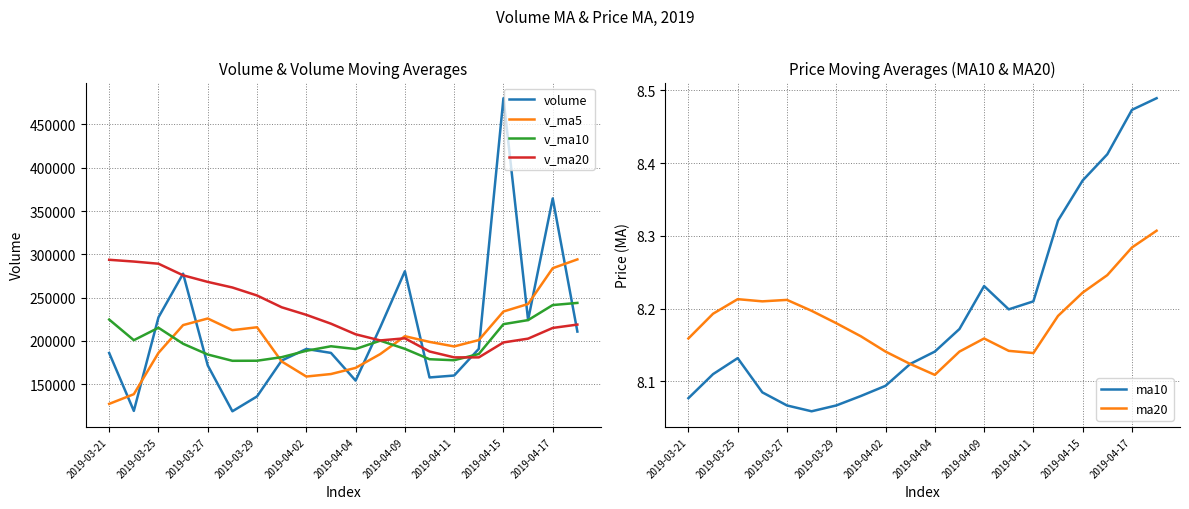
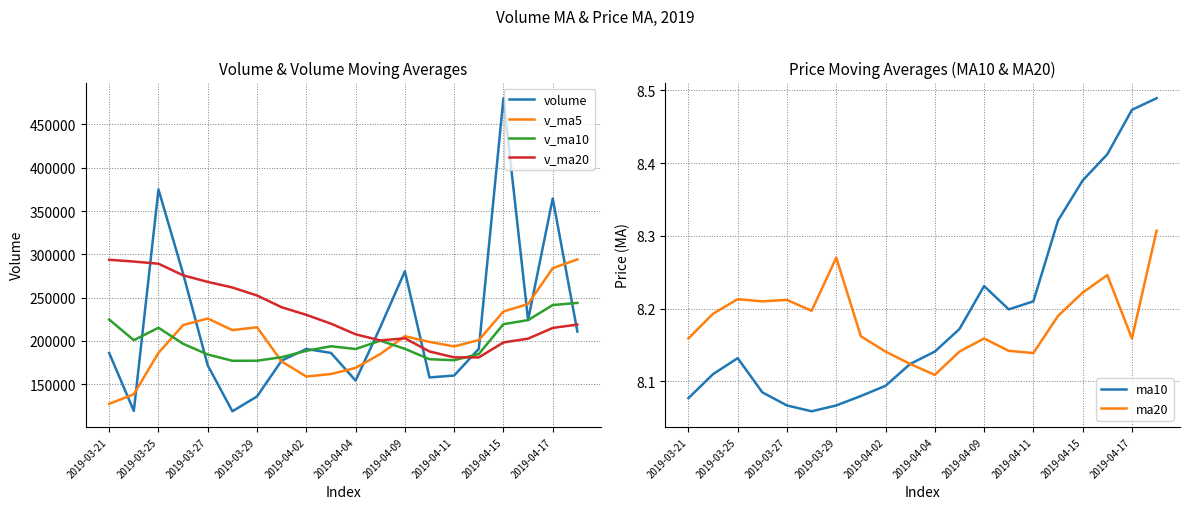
  {
    "Volume & Volume Moving Averages": {
      "volume": {
        "2019-03-21": 190000,
-       "2019-03-25": 230000,
+       "2019-03-25": 370000,
        "2019-03-27": 170000,
        "2019-03-29": 140000,
        "2019-04-04": 150000,
        "2019-04-09": 280000,
        "2019-04-11": 160000,
        "2019-04-15": 480000,
        "2019-04-17": 360000
      },
      "v_ma5": {
        "2019-03-21": 130000,
        "2019-03-25": 190000,
        "2019-03-27": 230000,
        "2019-03-29": 220000,
        "2019-04-02": 160000,
        "2019-04-04": 170000,
        "2019-04-11": 190000,
        "2019-04-15": 230000,
        "2019-04-17": 280000
      },
      "v_ma10": {
        "2019-03-21": 220000,
        "2019-03-25": 220000,
        "2019-03-27": 180000,
        "2019-03-29": 180000,
        "2019-04-04": 190000,
        "2019-04-09": 190000,
        "2019-04-11": 180000,
        "2019-04-15": 220000,
        "2019-04-17": 240000
      },
      "v_ma20": {
        "2019-03-21": 290000,
        "2019-03-25": 290000,
        "2019-03-27": 270000,
        "2019-03-29": 250000,
        "2019-04-02": 230000,
        "2019-04-04": 210000,
        "2019-04-11": 180000,
        "2019-04-15": 200000,
        "2019-04-17": 210000
      }
    },
    "Price Moving Averages (MA10 & MA20)": {
      "ma10": {
        "2019-03-21": 8.08,
        "2019-03-25": 8.13,
        "2019-03-27": 8.07,
        "2019-03-29": 8.07,
        "2019-04-02": 8.09,
        "2019-04-04": 8.14,
        "2019-04-09": 8.23,
        "2019-04-11": 8.21,
        "2019-04-15": 8.38,
        "2019-04-17": 8.47
      },
      "ma20": {
        "2019-03-21": 8.16,
        "2019-03-25": 8.21,
        "2019-03-27": 8.21,
-       "2019-03-29": 8.18,
+       "2019-03-29": 8.27,
        "2019-04-02": 8.14,
        "2019-04-04": 8.11,
        "2019-04-09": 8.16,
        "2019-04-11": 8.14,
        "2019-04-15": 8.22,
-       "2019-04-17": 8.28
+       "2019-04-17": 8.16
      }
    }
  }
